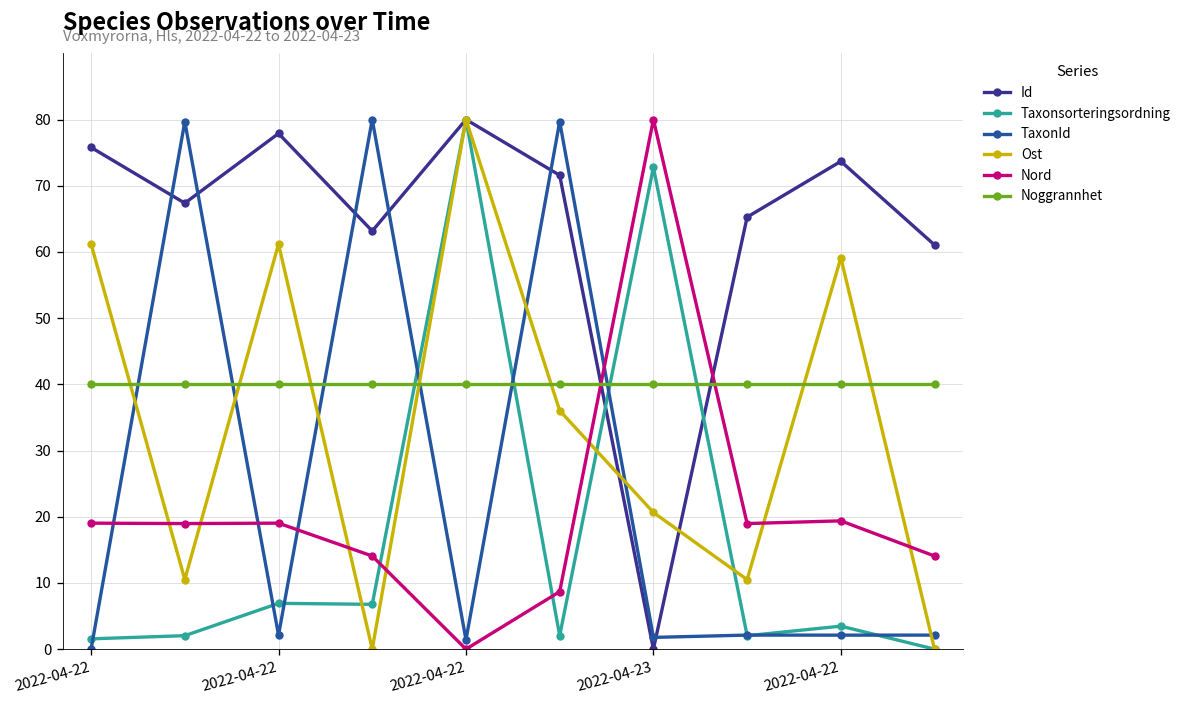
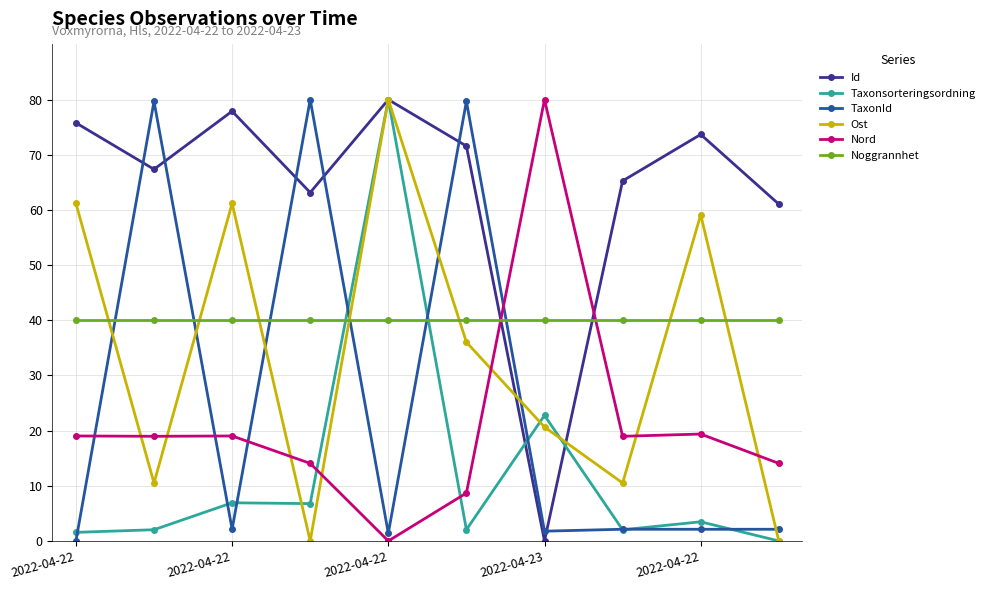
  {
    "Taxonsorteringsordning": {
-     "2022-04-23": 73
+     "2022-04-23": 23
    },
    "Ost": {
      "2022-04-23": 21
    },
    "Nord": {
      "2022-04-23": 80
    },
    "Noggrannhet": {
      "2022-04-23": 40
    }
  }
